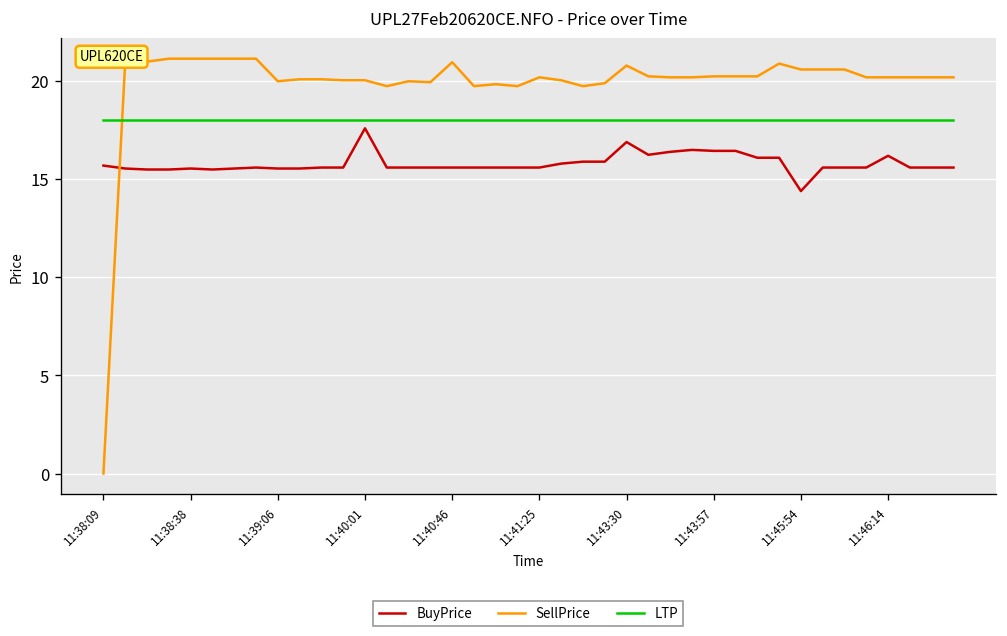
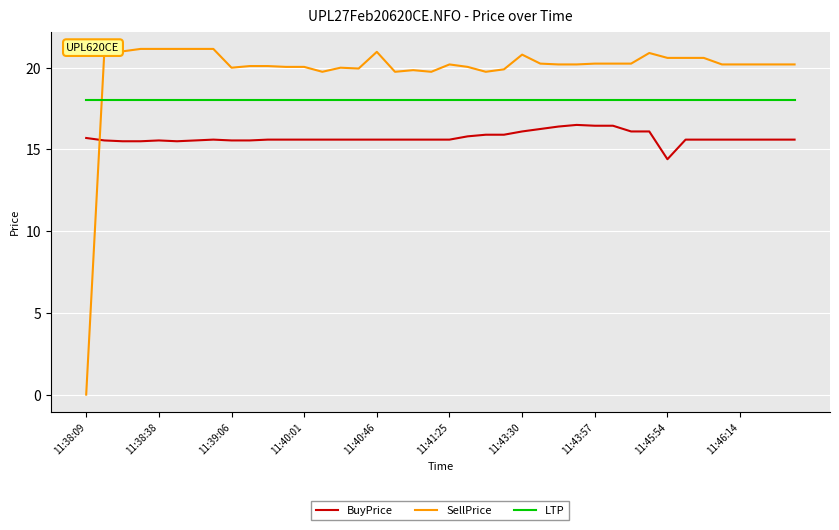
  {
    "BuyPrice": {
      "11:38:38": 15.6,
      "11:39:06": 15.6,
-     "11:40:01": 17.6,
+     "11:40:01": 15.6,
      "11:40:46": 15.6,
      "11:41:25": 15.6,
-     "11:43:30": 16.9,
+     "11:43:30": 16.1,
      "11:43:57": 16.5,
      "11:45:54": 14.4,
-     "11:46:14": 16.2
+     "11:46:14": 15.6
    },
    "SellPrice": {
      "11:38:38": 21.2,
      "11:39:06": 20.0,
      "11:40:01": 20.1,
      "11:40:46": 21.0,
      "11:41:25": 20.2,
      "11:43:30": 20.8,
      "11:43:57": 20.3,
      "11:45:54": 20.6,
      "11:46:14": 20.2
    },
    "LTP": {
      "11:38:38": 18.0,
      "11:39:06": 18.0,
      "11:40:01": 18.0,
      "11:40:46": 18.0,
      "11:41:25": 18.0,
      "11:43:30": 18.0,
      "11:43:57": 18.0,
      "11:45:54": 18.0,
      "11:46:14": 18.0
    }
  }
